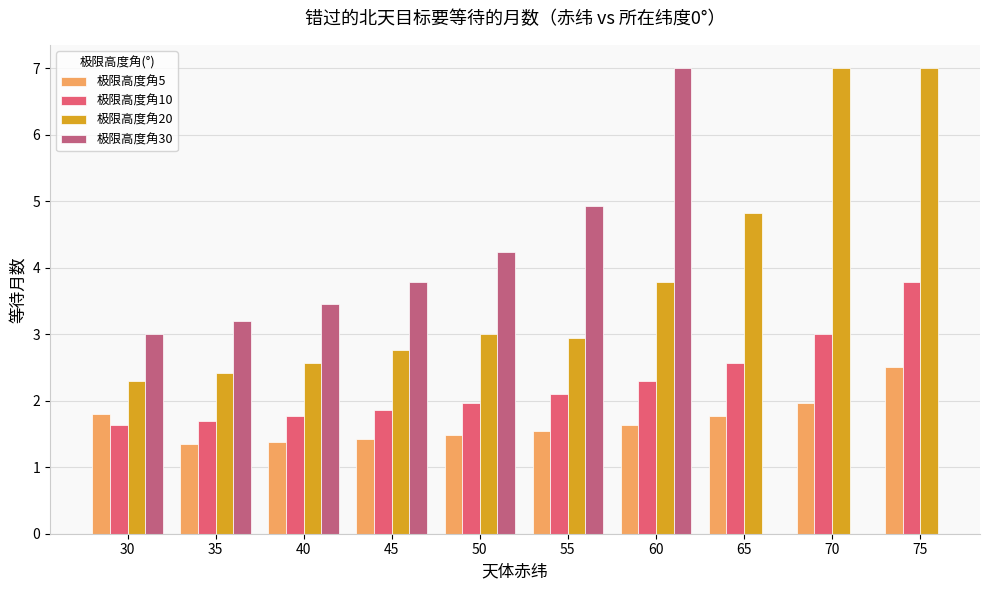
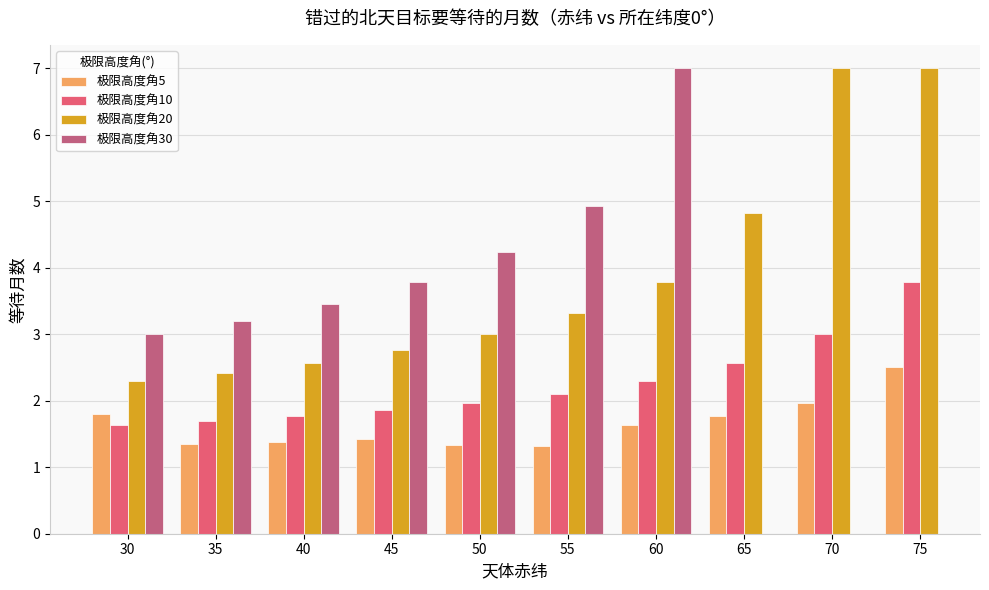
  {
    "极限高度角5": {
      "30": 1.8,
      "35": 1.3,
      "40": 1.4,
      "45": 1.4,
-     "50": 1.5,
-     "55": 1.5,
+     "50": 1.3,
+     "55": 1.3,
      "60": 1.6,
      "65": 1.8,
      "70": 2.0,
      "75": 2.5
    },
    "极限高度角20": {
      "30": 2.3,
      "35": 2.4,
      "40": 2.6,
      "45": 2.8,
      "50": 3.0,
-     "55": 2.9,
+     "55": 3.3,
      "60": 3.8,
      "65": 4.8,
      "70": 7.0,
      "75": 7.0
    }
  }
